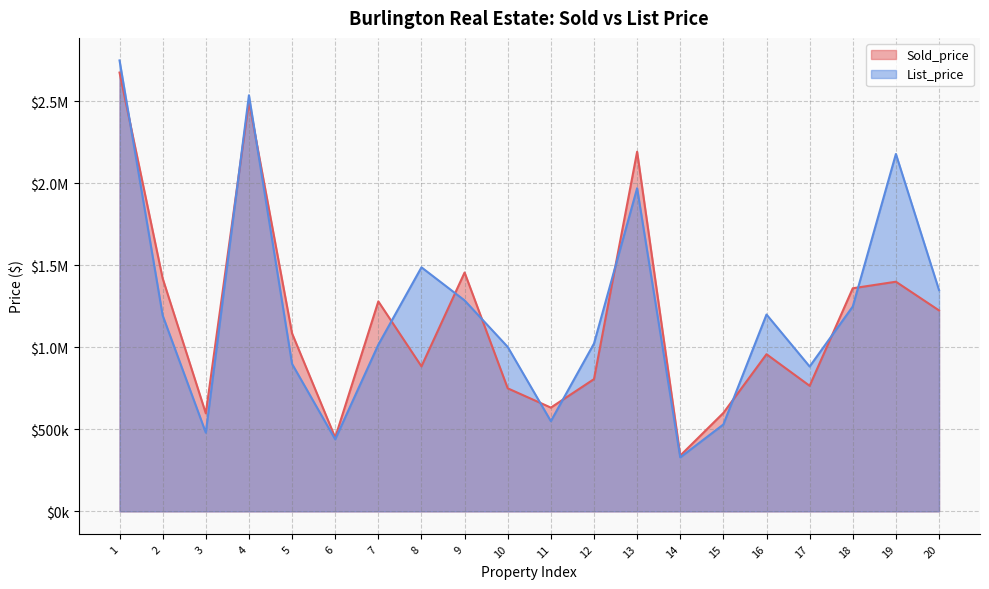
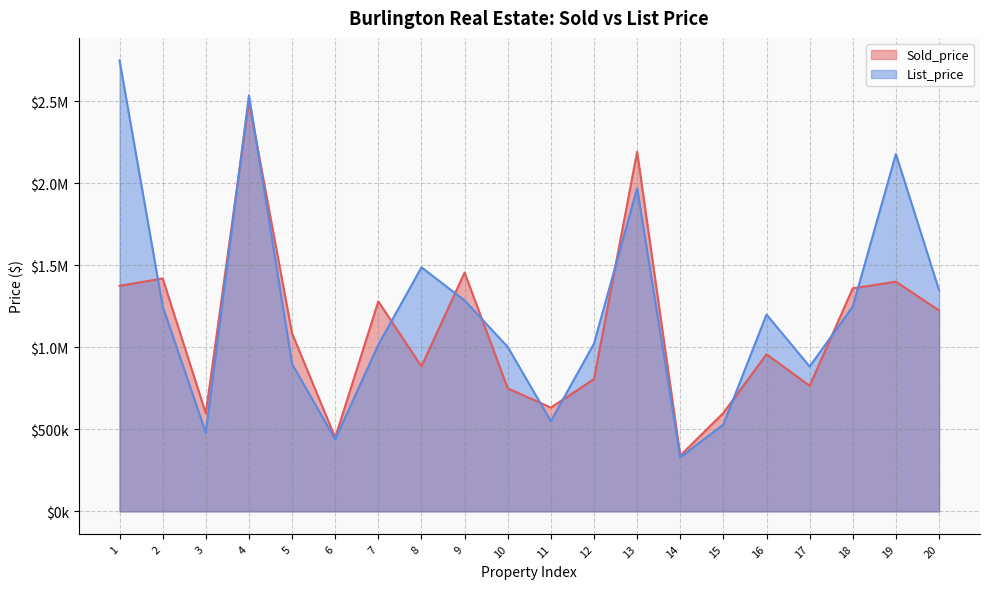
  {
    "Sold_price": {
-     "1": "$2680000",
+     "1": "$1370000",
      "2": "$1420000",
      "3": "$600000",
      "4": "$2500000",
      "5": "$1090000",
      "7": "$1280000",
      "8": "$880000",
      "9": "$1460000",
      "10": "$750000",
      "11": "$630000",
      "12": "$810000",
      "13": "$2190000",
      "15": "$600000",
      "16": "$960000",
      "17": "$770000",
      "18": "$1360000",
      "19": "$1400000",
      "20": "$1230000"
    },
    "List_price": {
      "1": "$2750000",
-     "2": "$1190000",
+     "2": "$1250000",
      "3": "$480000",
      "4": "$2540000",
      "5": "$900000",
      "7": "$1020000",
      "8": "$1490000",
      "9": "$1290000",
      "10": "$1000000",
      "11": "$550000",
      "12": "$1020000",
      "13": "$1970000",
      "15": "$530000",
      "16": "$1200000",
      "17": "$880000",
      "18": "$1250000",
      "19": "$2180000",
      "20": "$1350000"
    }
  }
